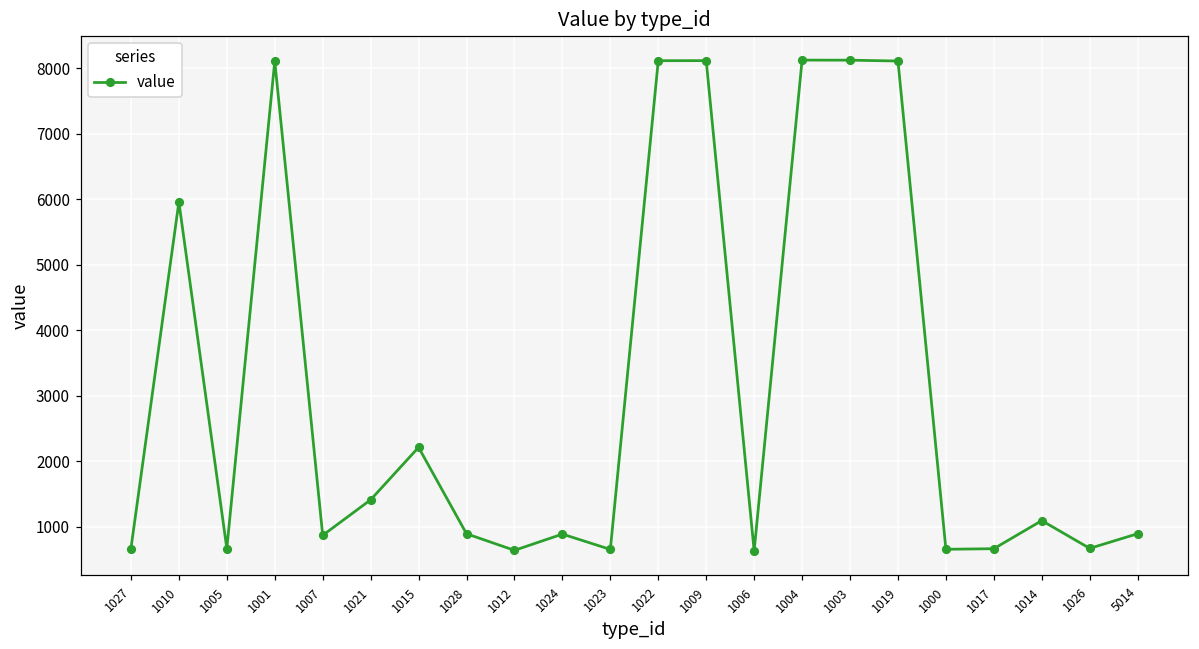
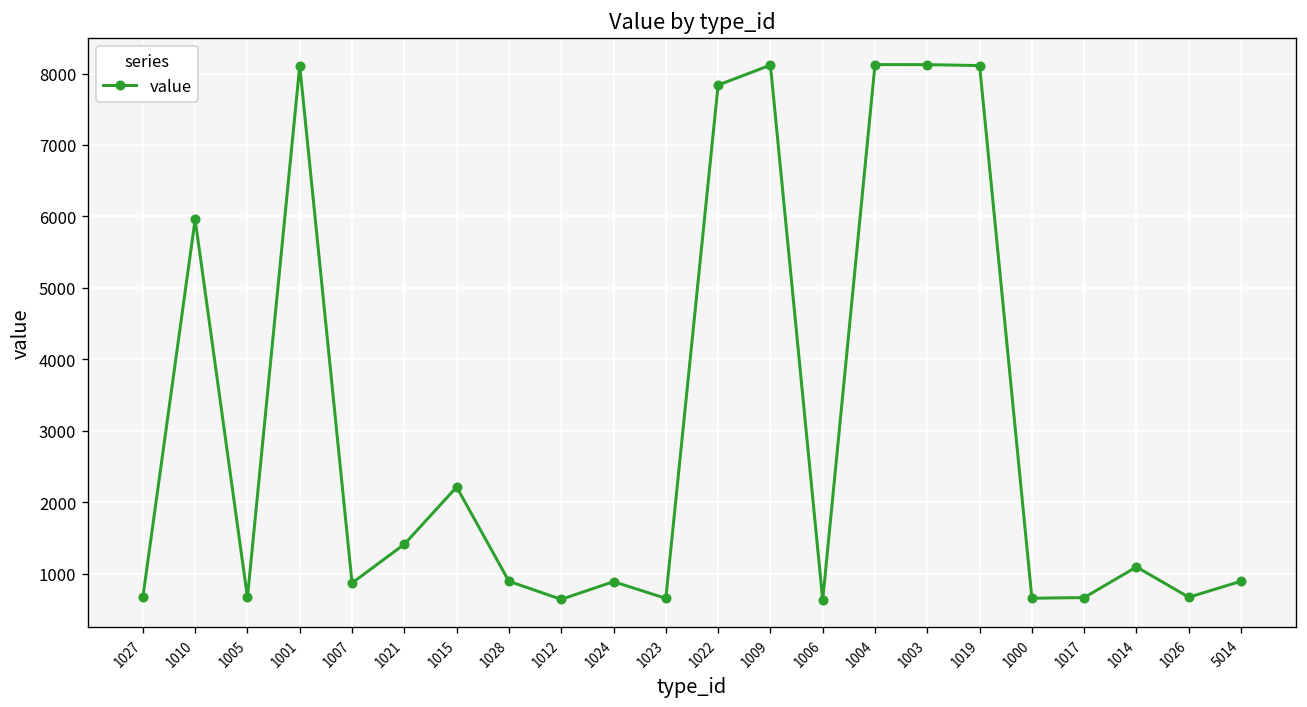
  {
    "1027": 700,
    "1010": 6000,
    "1005": 700,
    "1001": 8100,
    "1007": 900,
    "1021": 1400,
    "1015": 2200,
    "1028": 900,
    "1012": 600,
    "1024": 900,
    "1023": 700,
-   "1022": 8100,
+   "1022": 7800,
    "1009": 8100,
    "1006": 600,
    "1004": 8100,
    "1003": 8100,
    "1019": 8100,
    "1000": 700,
    "1017": 700,
    "1014": 1100,
    "1026": 700,
    "5014": 900
  }
